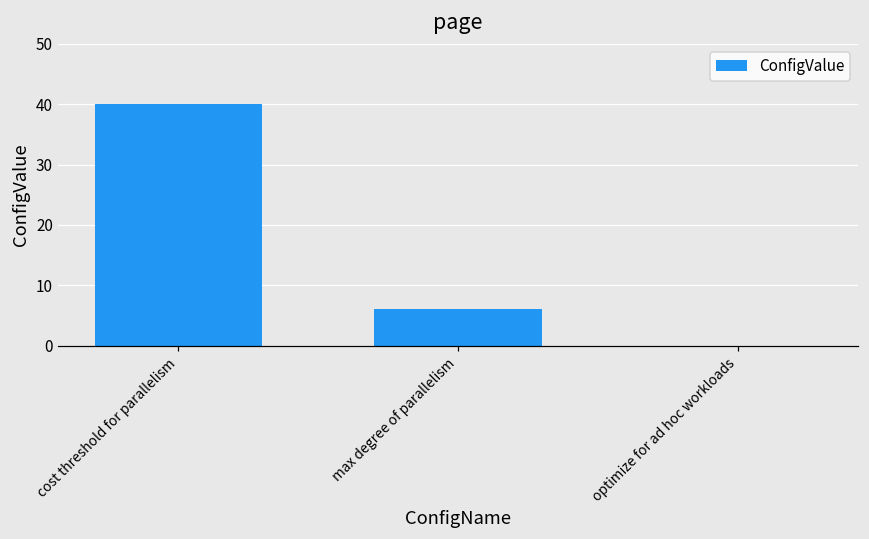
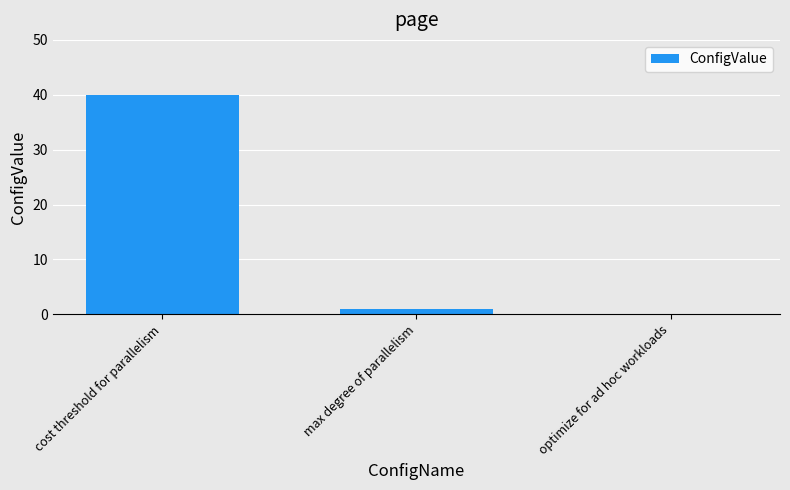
  {
    "cost threshold for parallelism": 40,
-   "max degree of parallelism": 6,
+   "max degree of parallelism": 1,
    "optimize for ad hoc workloads": 0
  }
